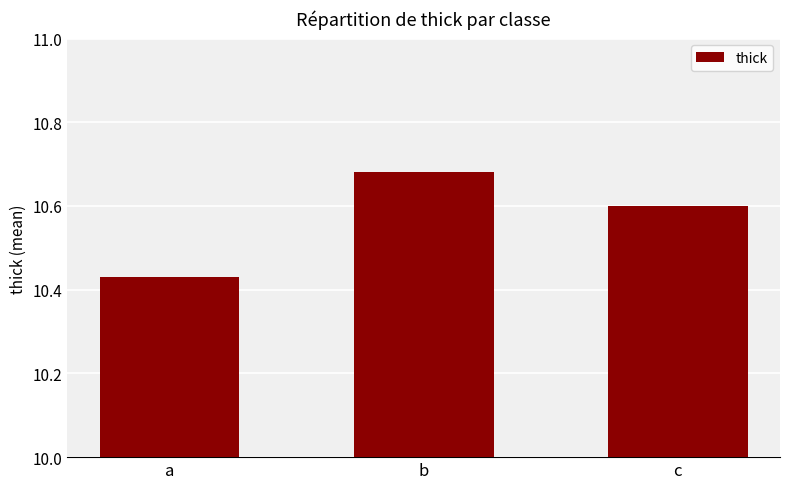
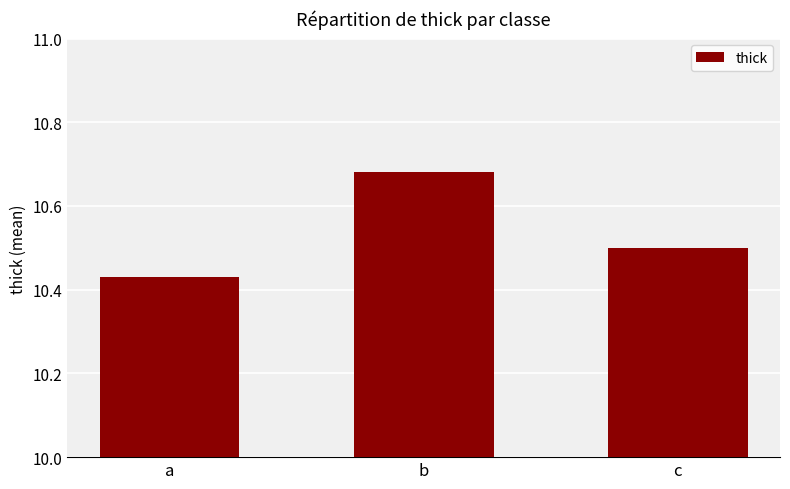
  {
    "a": 10.43,
    "b": 10.68,
-   "c": 10.6
+   "c": 10.5
  }
